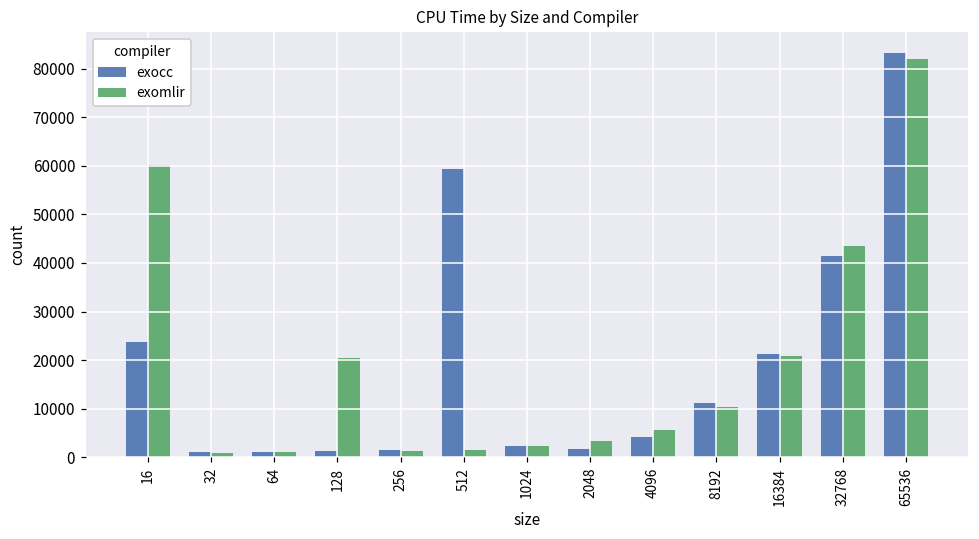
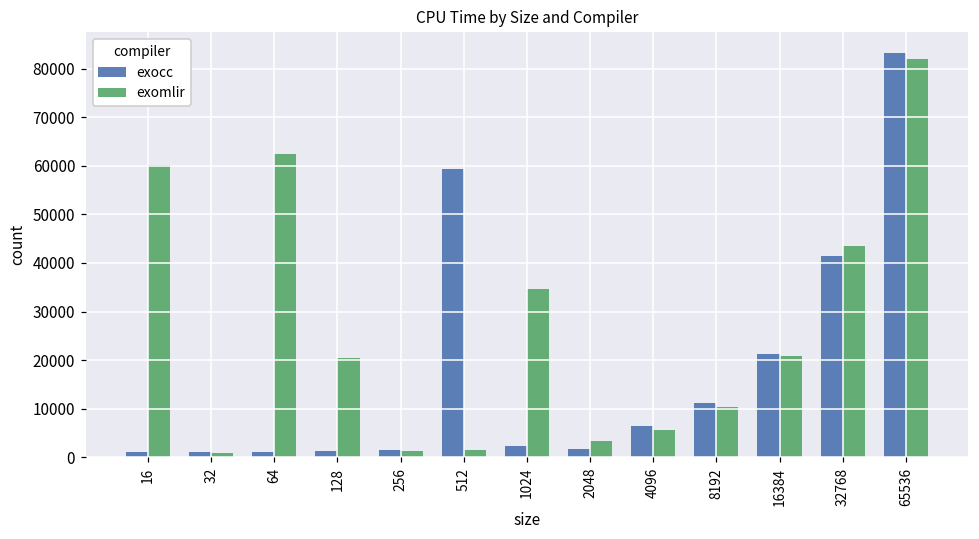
  {
    "exocc": {
-     "16": 24000,
+     "16": 1000,
      "32": 1000,
      "64": 1000,
      "128": 1000,
      "256": 2000,
      "512": 59000,
      "1024": 2000,
      "2048": 2000,
-     "4096": 4000,
+     "4096": 6000,
      "8192": 11000,
      "16384": 21000,
      "32768": 41000,
      "65536": 83000
    },
    "exomlir": {
      "16": 60000,
      "32": 1000,
-     "64": 1000,
+     "64": 62000,
      "128": 20000,
      "256": 1000,
      "512": 2000,
-     "1024": 2000,
+     "1024": 35000,
      "2048": 3000,
      "4096": 6000,
      "8192": 10000,
      "16384": 21000,
      "32768": 43000,
      "65536": 82000
    }
  }
